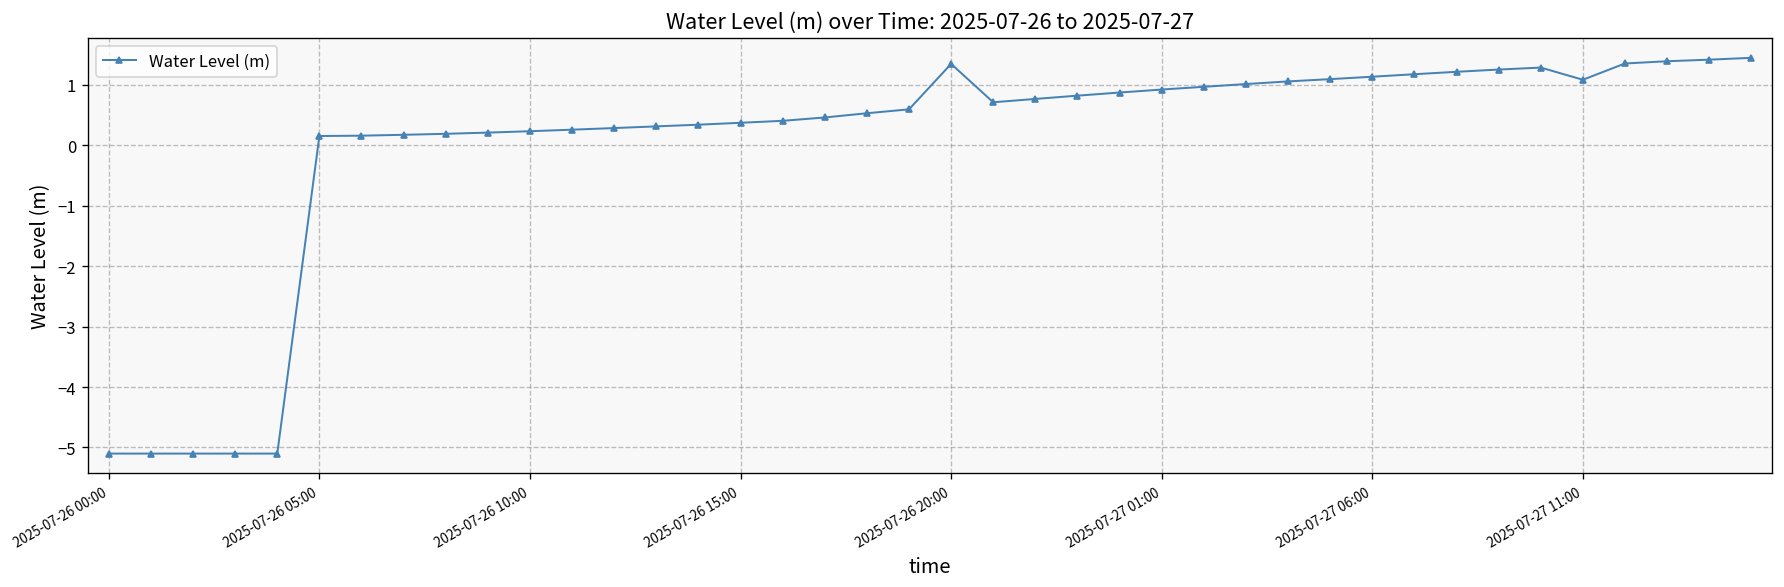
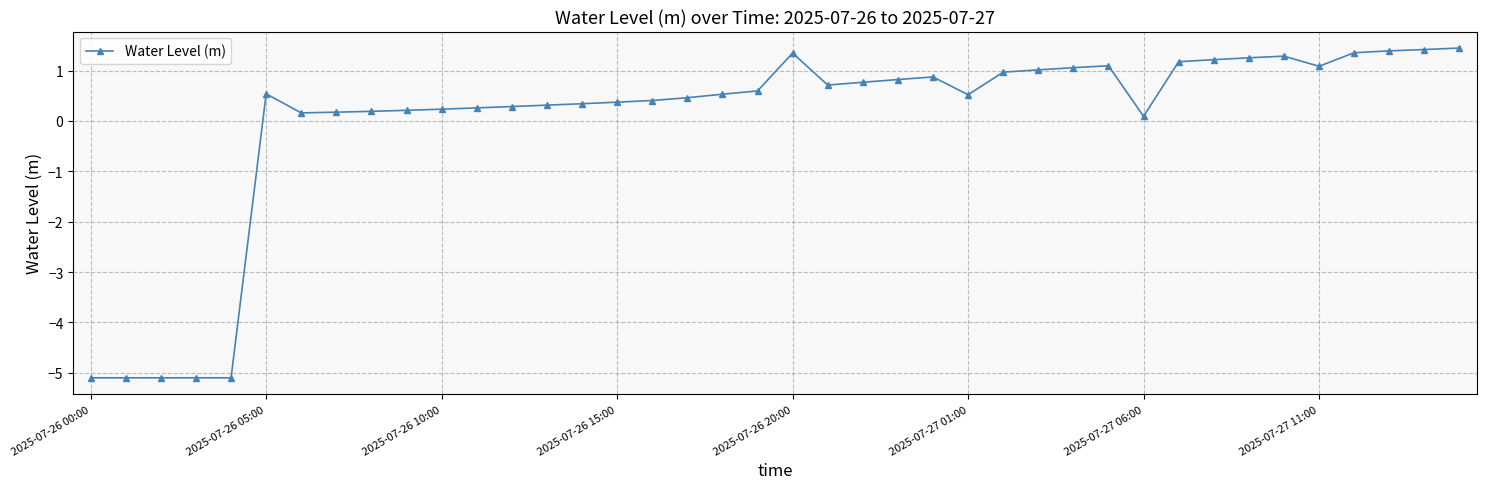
  {
    "2025-07-26 00:00": -5.1,
-   "2025-07-26 05:00": 0.2,
+   "2025-07-26 05:00": 0.5,
    "2025-07-26 10:00": 0.2,
    "2025-07-26 15:00": 0.4,
    "2025-07-26 20:00": 1.3,
-   "2025-07-27 01:00": 0.9,
-   "2025-07-27 06:00": 1.1,
+   "2025-07-27 01:00": 0.5,
+   "2025-07-27 06:00": 0.1,
    "2025-07-27 11:00": 1.1
  }
